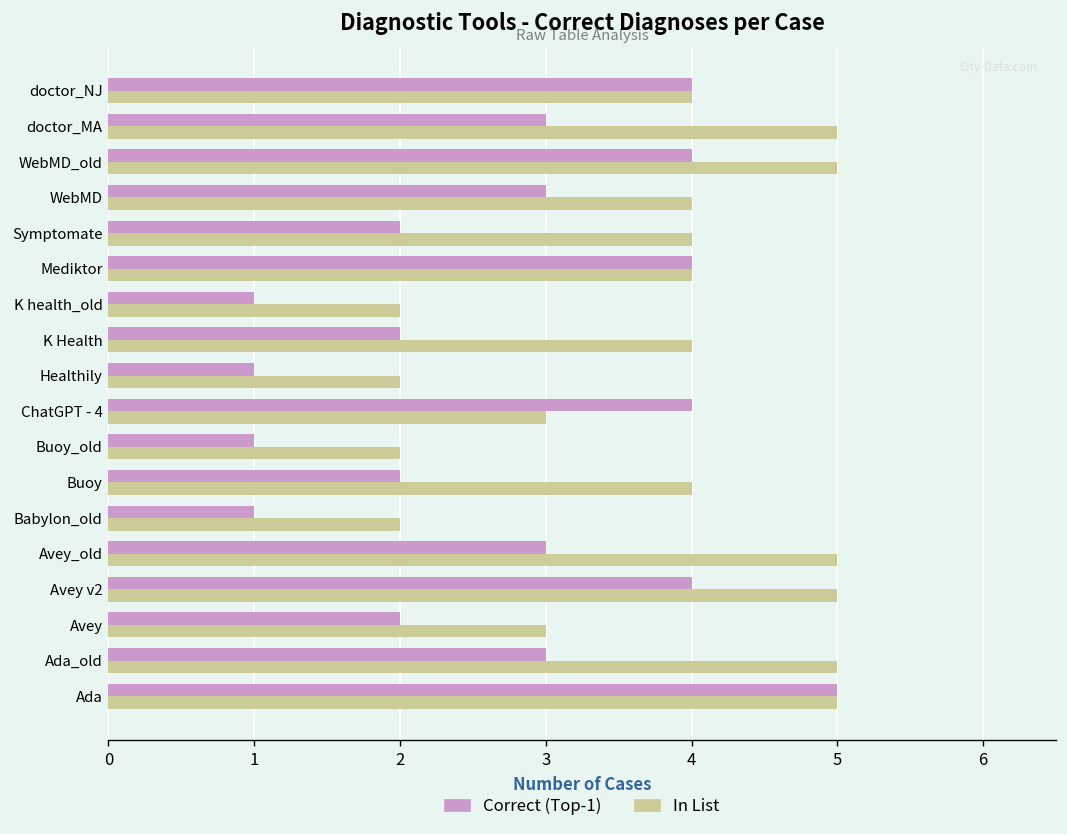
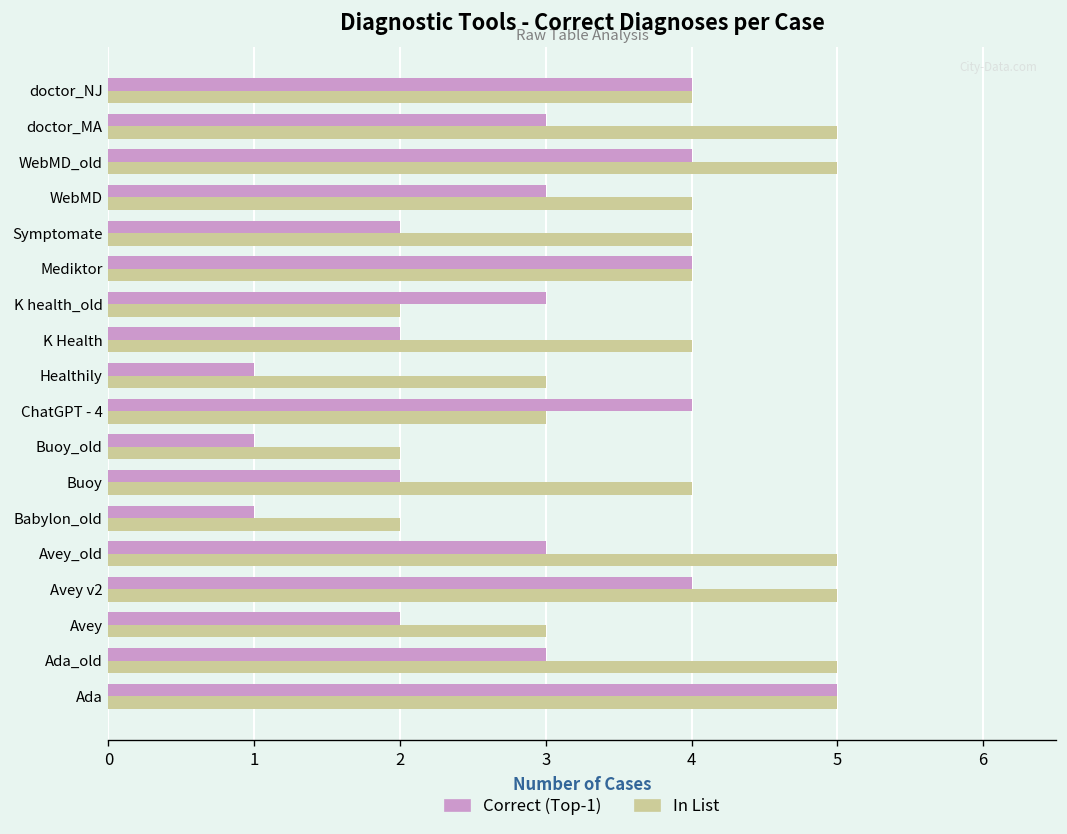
  {
    "In List": {
      "doctor_NJ": 4,
      "doctor_MA": 5,
      "WebMD_old": 5,
      "WebMD": 4,
      "Symptomate": 4,
      "Mediktor": 4,
      "K health_old": 2,
      "K Health": 4,
-     "Healthily": 2,
+     "Healthily": 3,
      "ChatGPT - 4": 3,
      "Buoy_old": 2,
      "Buoy": 4,
      "Babylon_old": 2,
      "Avey_old": 5,
      "Avey v2": 5,
      "Avey": 3,
      "Ada_old": 5,
      "Ada": 5
    },
    "Correct (Top-1)": {
      "doctor_NJ": 4,
      "doctor_MA": 3,
      "WebMD_old": 4,
      "WebMD": 3,
      "Symptomate": 2,
      "Mediktor": 4,
-     "K health_old": 1,
+     "K health_old": 3,
      "K Health": 2,
      "Healthily": 1,
      "ChatGPT - 4": 4,
      "Buoy_old": 1,
      "Buoy": 2,
      "Babylon_old": 1,
      "Avey_old": 3,
      "Avey v2": 4,
      "Avey": 2,
      "Ada_old": 3,
      "Ada": 5
    }
  }
